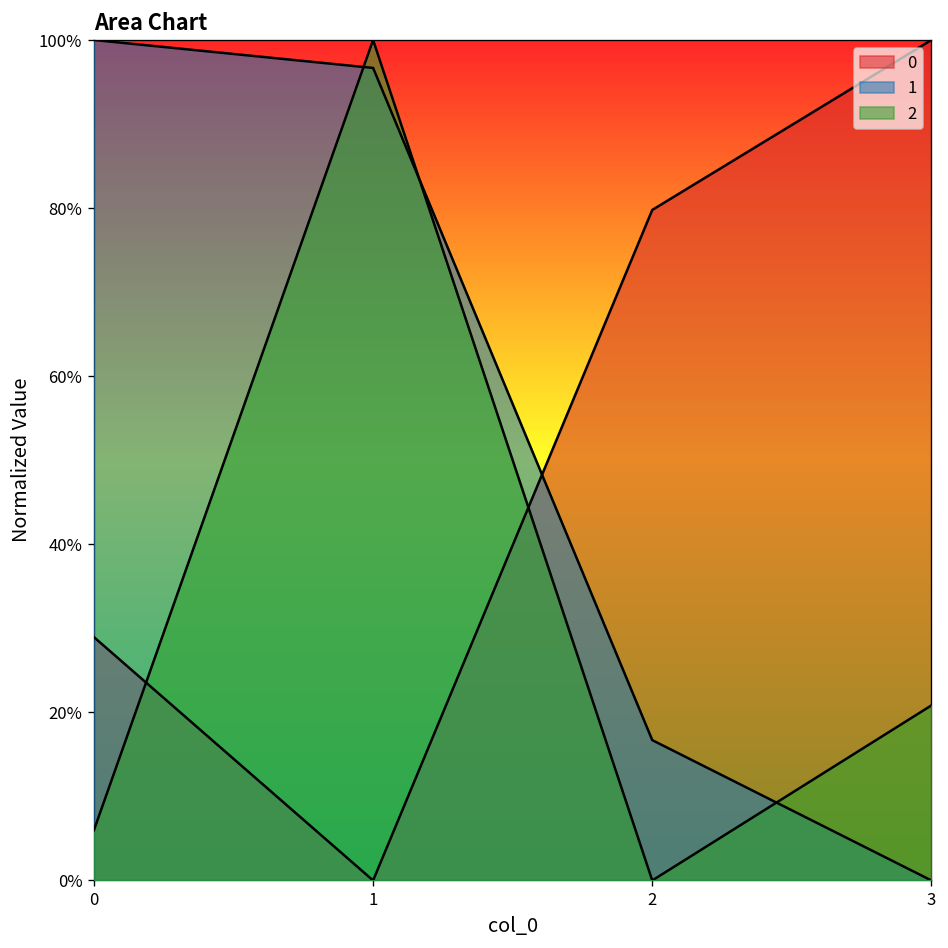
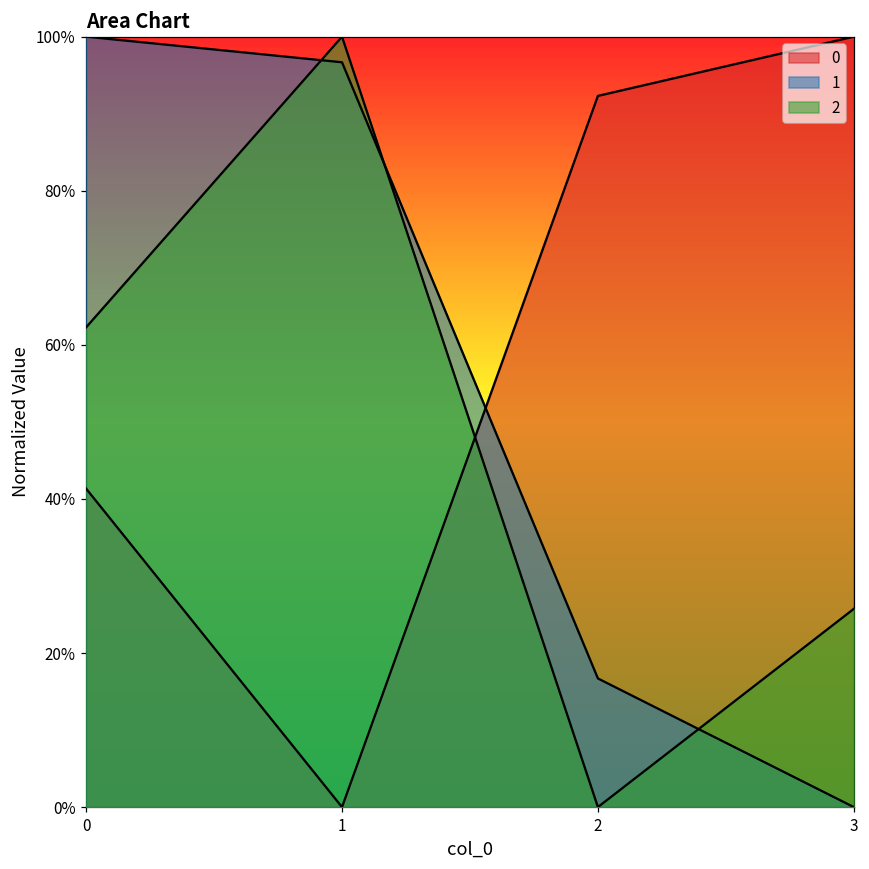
  {
    "0": {
-     "0": "29%",
+     "0": "41%",
      "1": "0%",
-     "2": "80%",
+     "2": "92%",
      "3": "100%"
    },
    "1": {
      "0": "100%",
      "1": "97%",
      "2": "17%",
      "3": "0%"
    },
    "2": {
-     "0": "6%",
+     "0": "62%",
      "1": "100%",
      "2": "0%",
-     "3": "21%"
+     "3": "26%"
    }
  }
